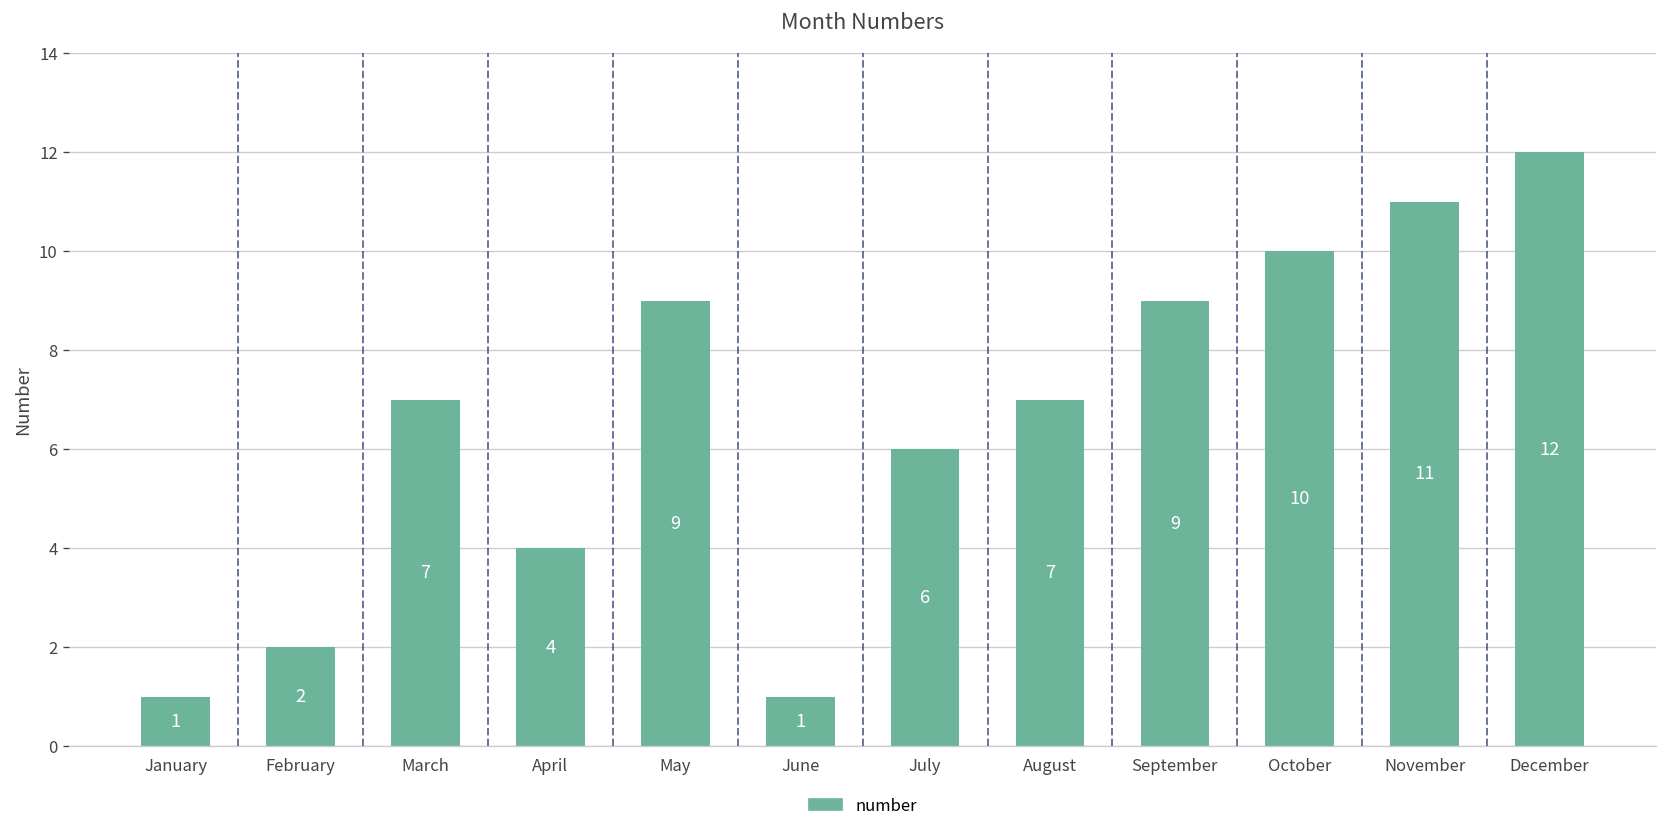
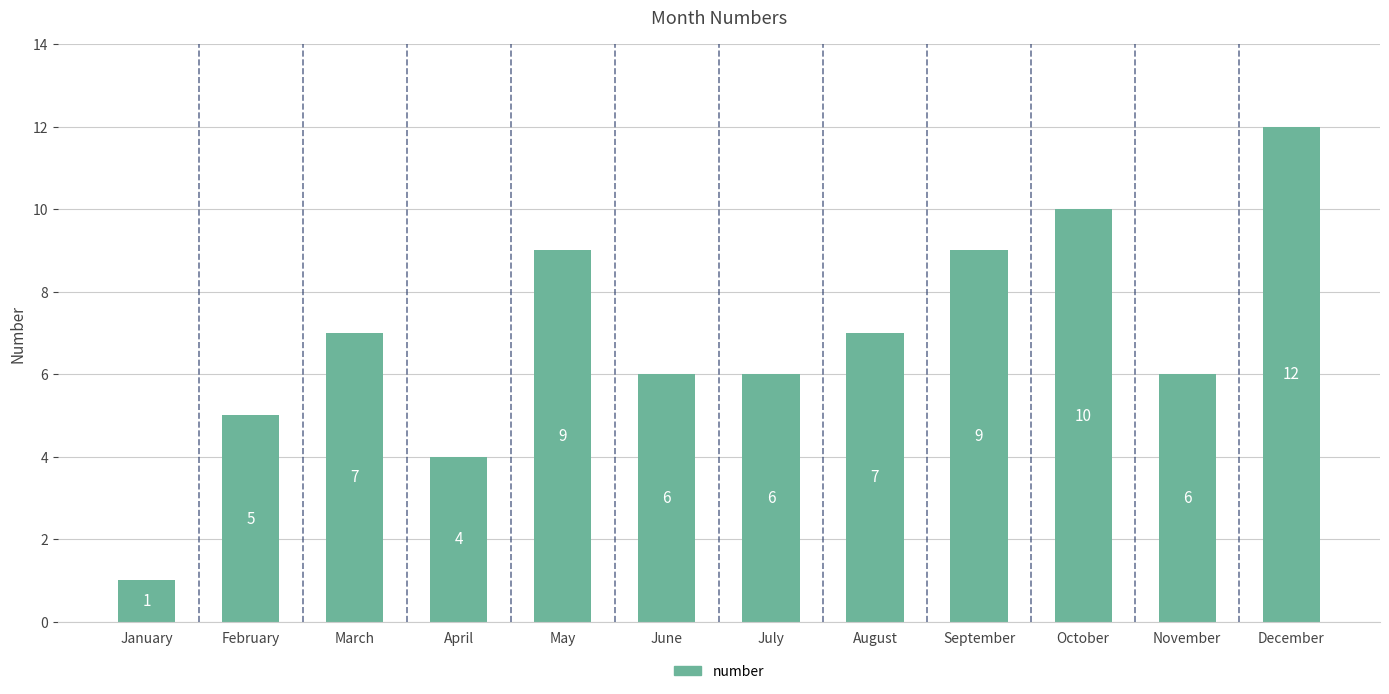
  {
    "January": 1,
-   "February": 2,
+   "February": 5,
    "March": 7,
    "April": 4,
    "May": 9,
-   "June": 1,
+   "June": 6,
    "July": 6,
    "August": 7,
    "September": 9,
    "October": 10,
-   "November": 11,
+   "November": 6,
    "December": 12
  }
